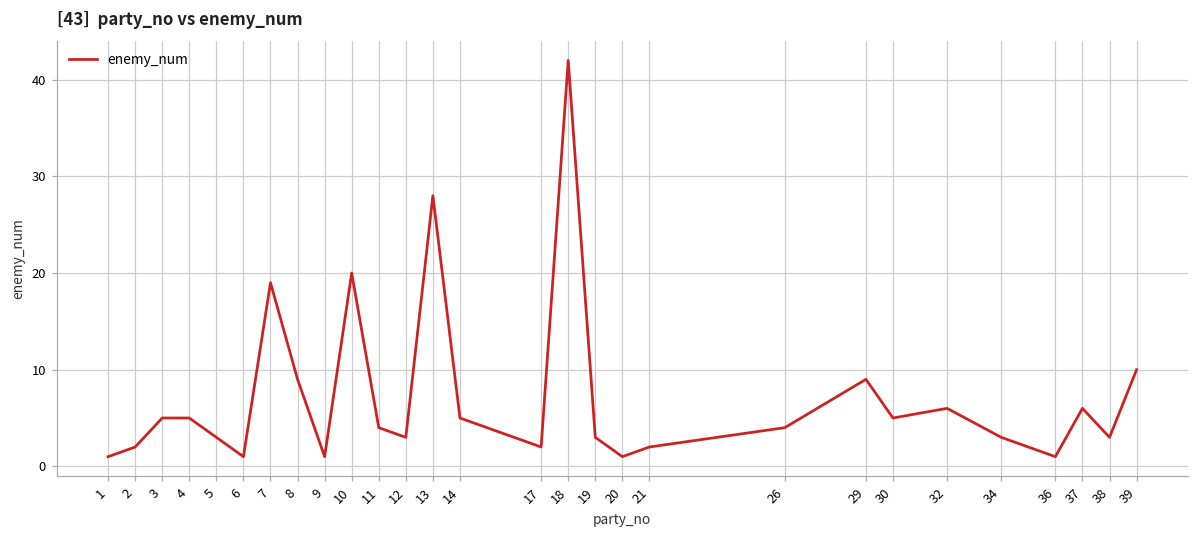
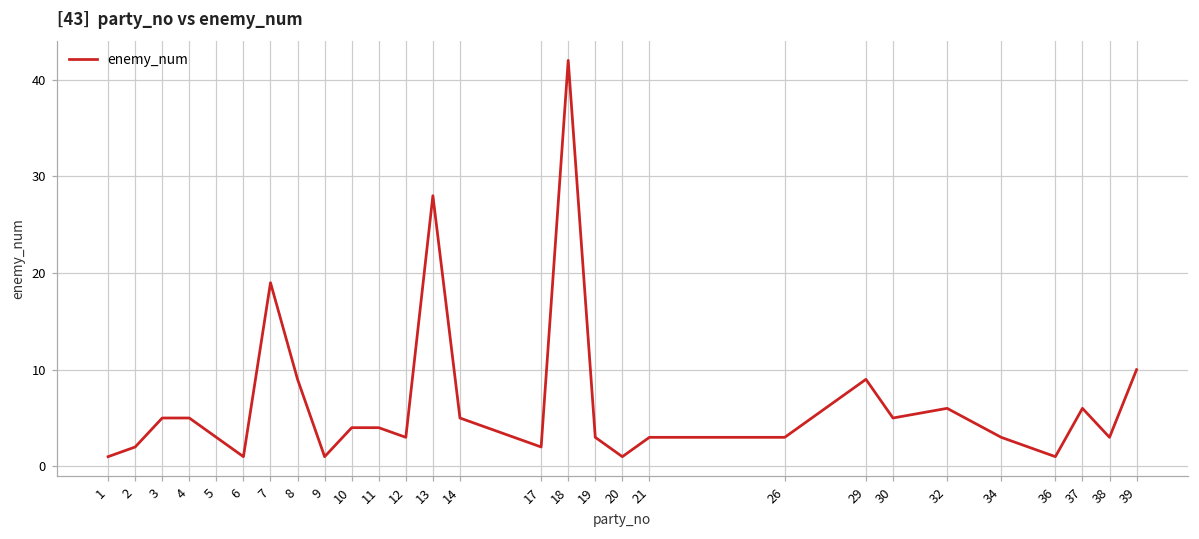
  {
    "1": 1,
    "2": 2,
    "3": 5,
    "4": 5,
    "5": 3,
    "6": 1,
    "7": 19,
    "8": 9,
    "9": 1,
-   "10": 20,
+   "10": 4,
    "11": 4,
    "12": 3,
    "13": 28,
    "14": 5,
    "17": 2,
    "18": 42,
    "19": 3,
    "20": 1,
-   "21": 2,
-   "26": 4,
+   "21": 3,
+   "26": 3,
    "29": 9,
    "30": 5,
    "32": 6,
    "34": 3,
    "36": 1,
    "37": 6,
    "38": 3,
    "39": 10
  }
